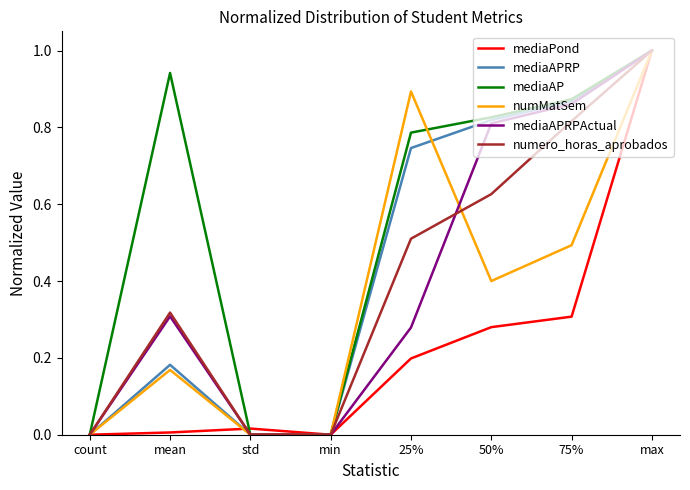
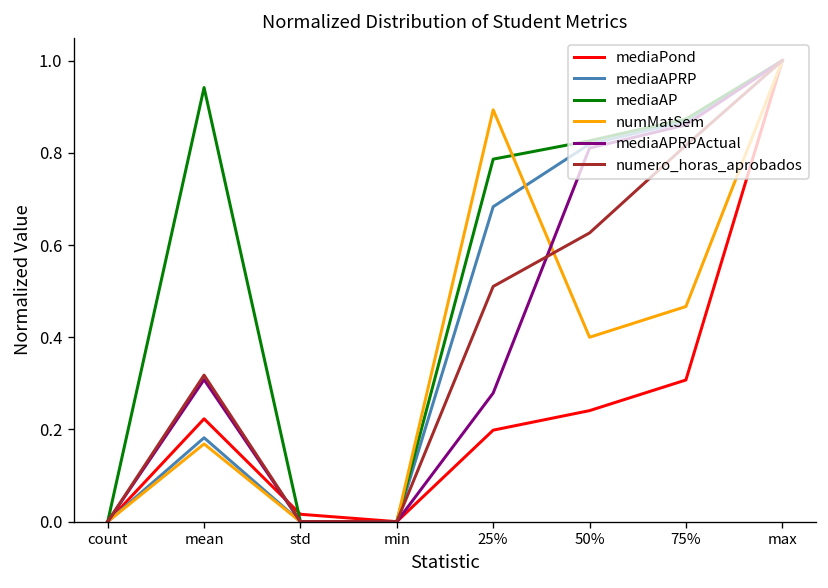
  {
    "mediaPond": {
-     "mean": 0.01,
+     "mean": 0.22,
      "std": 0.02,
      "25%": 0.20,
-     "50%": 0.28,
+     "50%": 0.24,
      "75%": 0.31
    },
    "mediaAPRP": {
      "mean": 0.18,
-     "25%": 0.75
+     "25%": 0.68
    },
    "mediaAP": {
      "mean": 0.94,
      "25%": 0.79
    },
    "numMatSem": {
      "mean": 0.17,
      "25%": 0.89,
      "50%": 0.40,
-     "75%": 0.49
+     "75%": 0.47
    },
    "mediaAPRPActual": {
      "mean": 0.31,
      "25%": 0.28
    },
    "numero_horas_aprobados": {
      "mean": 0.32,
      "25%": 0.51,
      "50%": 0.63
    }
  }
